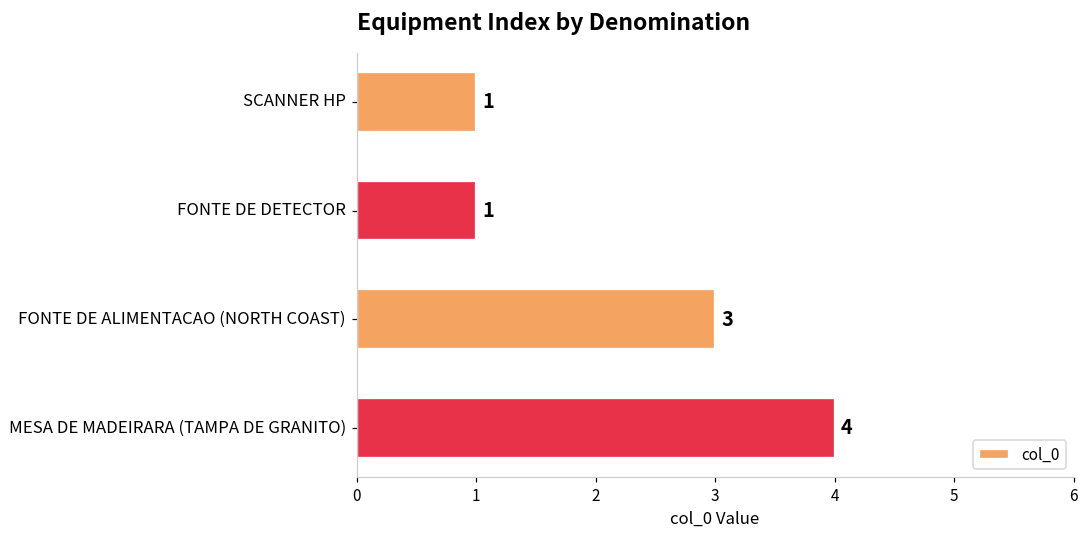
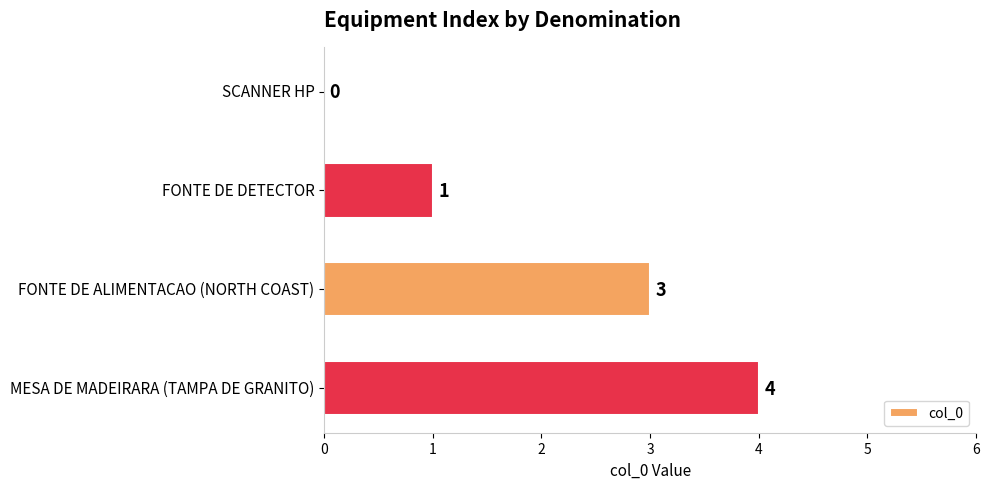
  {
-   "SCANNER HP": 1,
+   "SCANNER HP": 0,
    "FONTE DE DETECTOR": 1,
    "FONTE DE ALIMENTACAO (NORTH COAST)": 3,
    "MESA DE MADEIRARA (TAMPA DE GRANITO)": 4
  }
